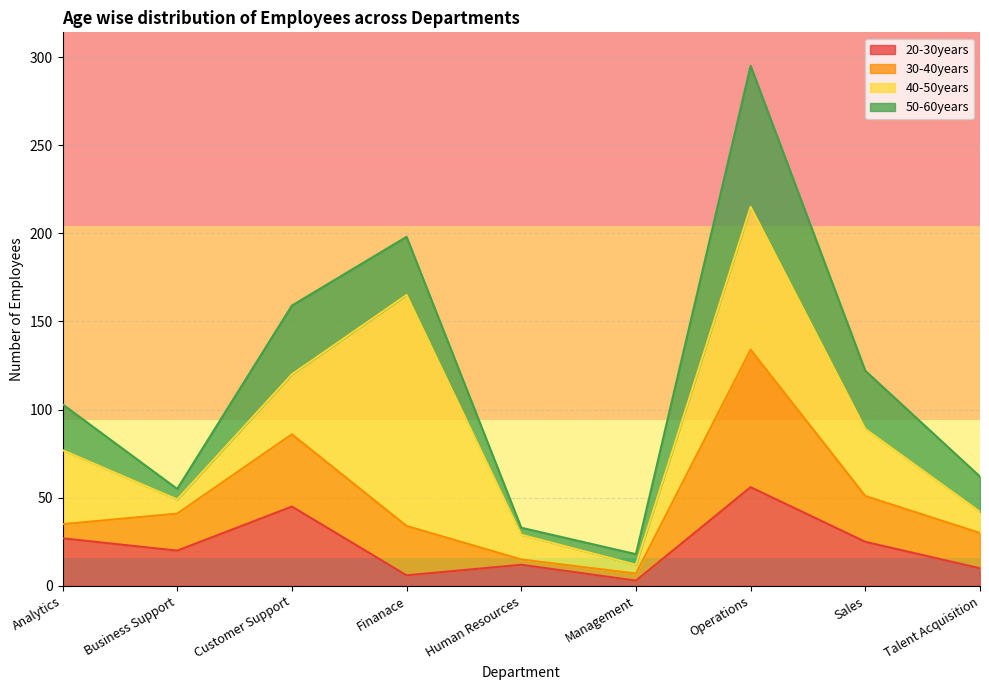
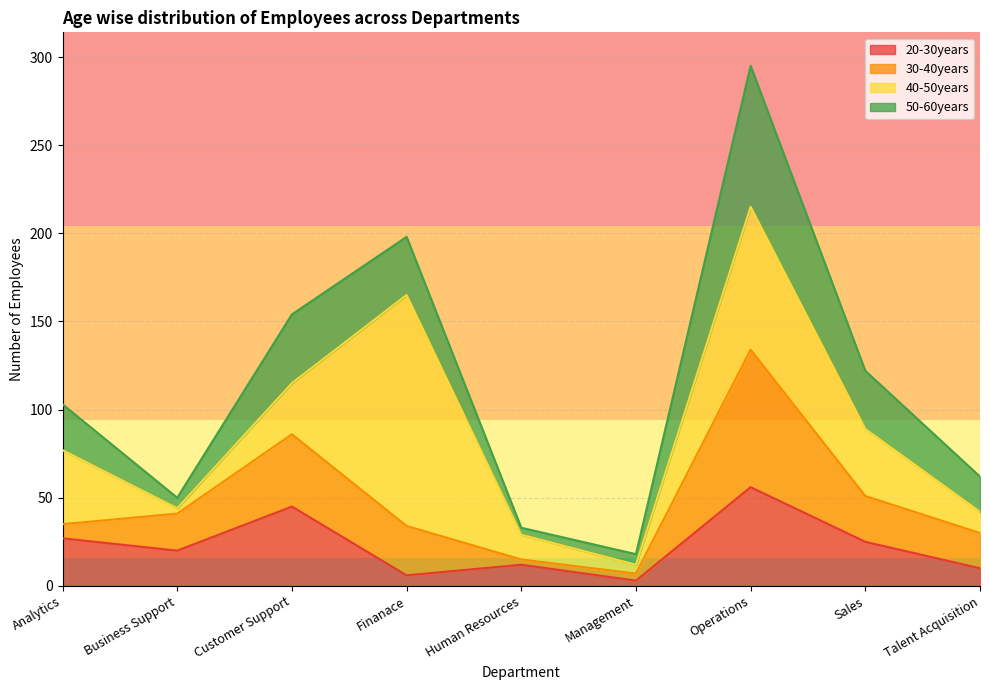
  {
    "20-30years": {
      "Analytics": 27,
      "Business Support": 20,
      "Customer Support": 45,
      "Finanace": 6,
      "Human Resources": 12,
      "Management": 3,
      "Operations": 56,
      "Sales": 25,
      "Talent Acquisition": 10
    },
    "30-40years": {
      "Analytics": 8,
      "Business Support": 21,
      "Customer Support": 41,
      "Finanace": 28,
      "Human Resources": 3,
      "Management": 4,
      "Operations": 78,
      "Sales": 26,
      "Talent Acquisition": 20
    },
    "40-50years": {
      "Analytics": 42,
-     "Business Support": 8,
-     "Customer Support": 34,
+     "Business Support": 3,
+     "Customer Support": 29,
      "Finanace": 131,
      "Human Resources": 14,
      "Management": 5,
      "Operations": 81,
      "Sales": 38,
      "Talent Acquisition": 12
    },
    "50-60years": {
      "Analytics": 26,
      "Business Support": 6,
      "Customer Support": 39,
      "Finanace": 33,
      "Human Resources": 4,
      "Management": 6,
      "Operations": 80,
      "Sales": 33,
      "Talent Acquisition": 20
    }
  }
